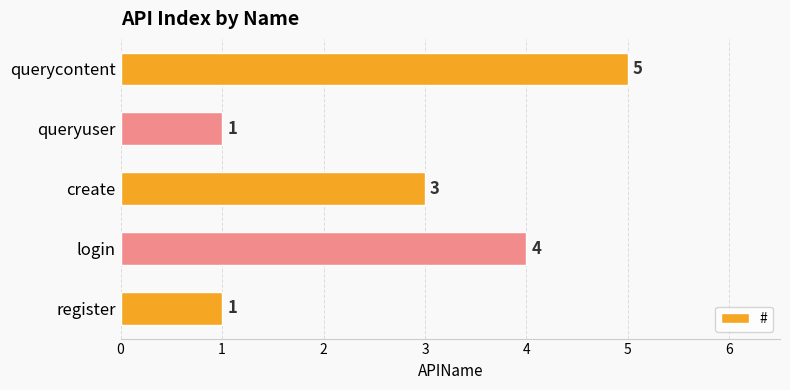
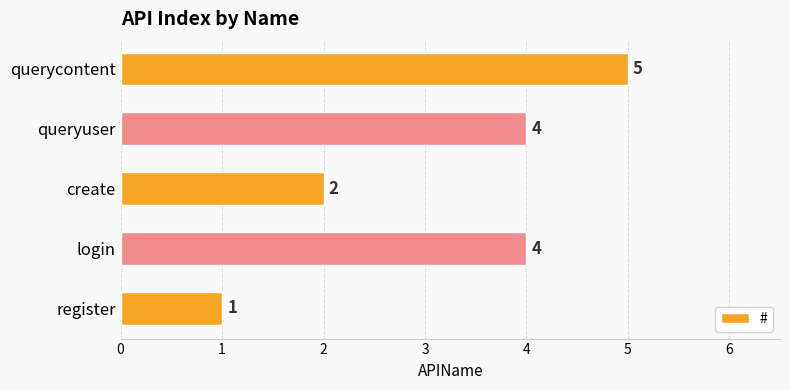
  {
    "querycontent": 5,
-   "queryuser": 1,
-   "create": 3,
+   "queryuser": 4,
+   "create": 2,
    "login": 4,
    "register": 1
  }
